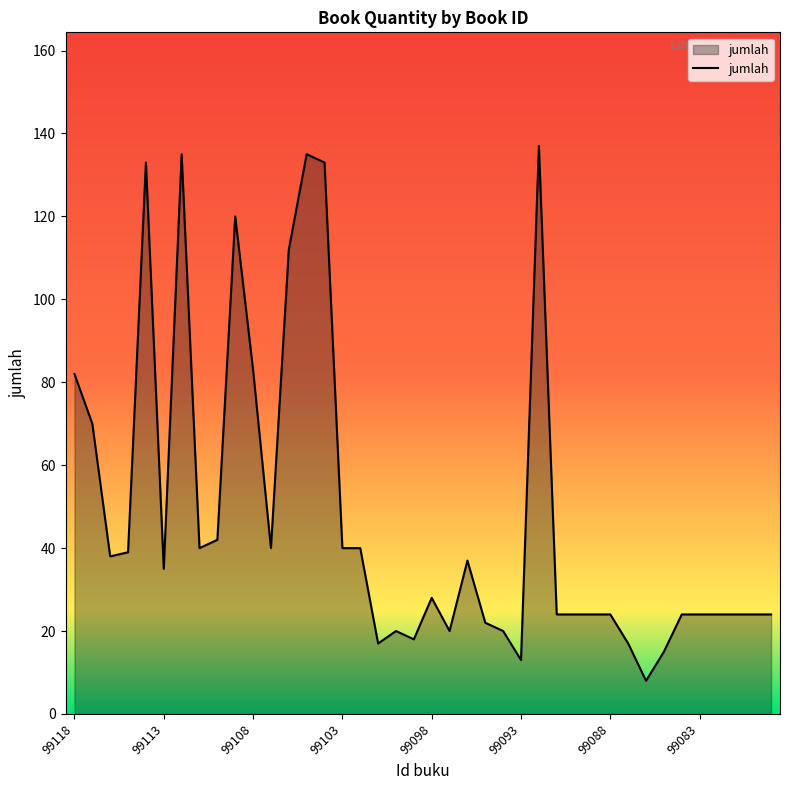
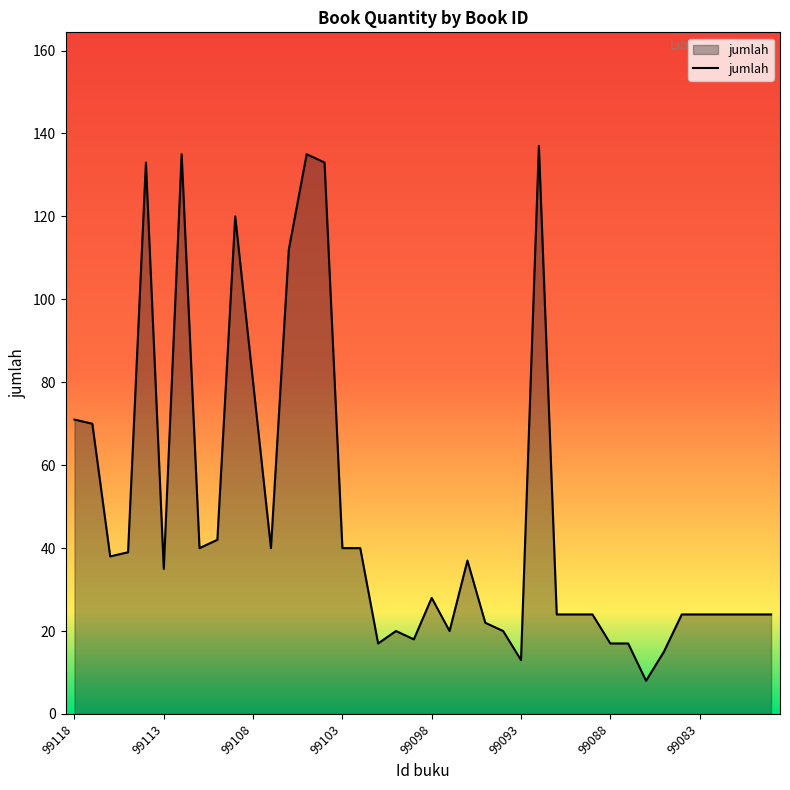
  {
-   "99118": 82,
+   "99118": 71,
    "99113": 35,
-   "99108": 83,
+   "99108": 80,
    "99103": 40,
    "99098": 28,
    "99093": 13,
-   "99088": 24,
+   "99088": 17,
    "99083": 24
  }
